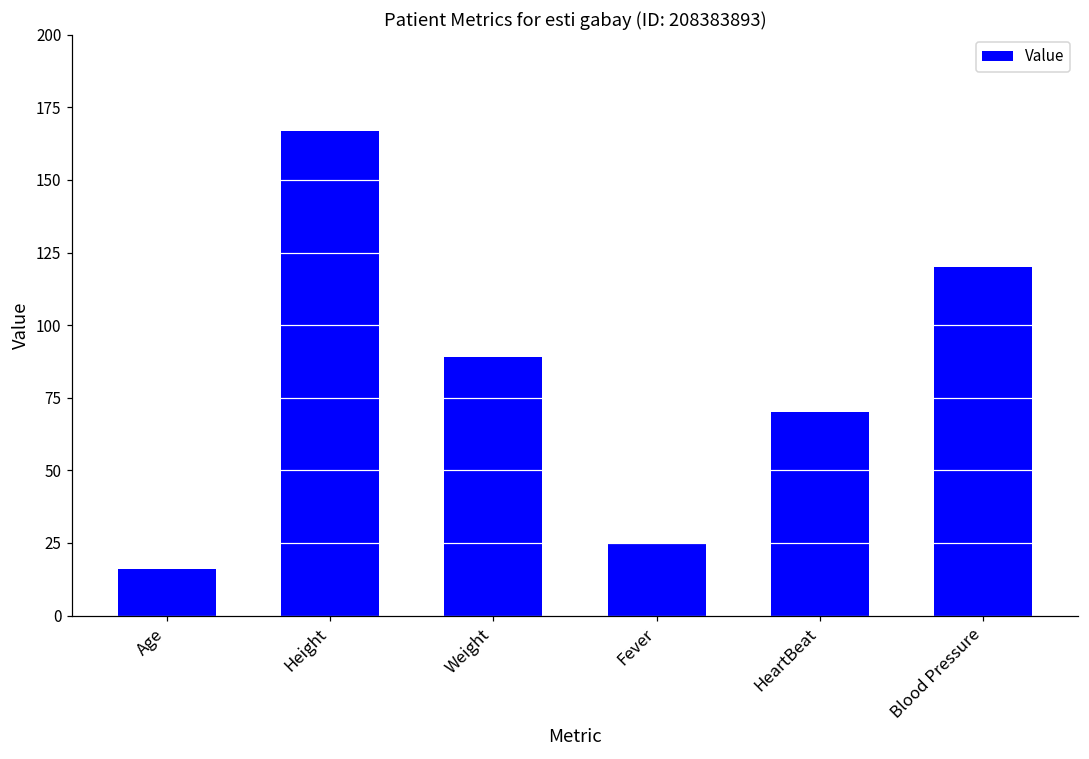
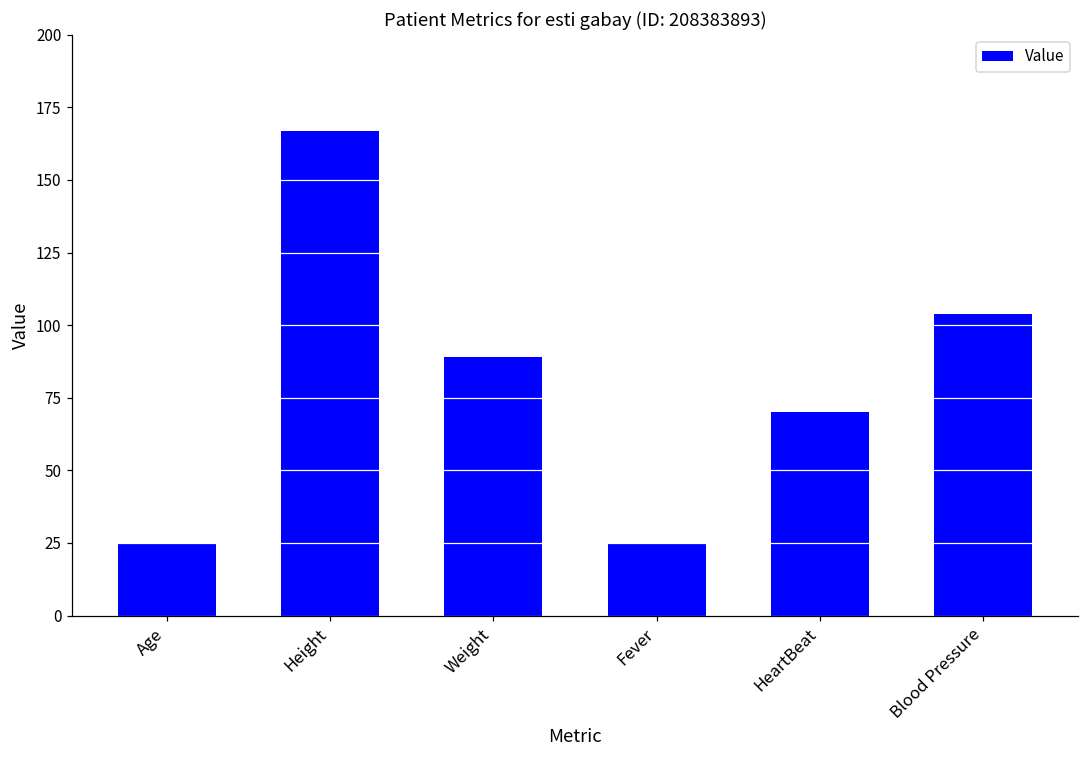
  {
-   "Age": 16,
+   "Age": 25,
    "Height": 167,
    "Weight": 89,
    "Fever": 25,
    "HeartBeat": 70,
-   "Blood Pressure": 120
+   "Blood Pressure": 104
  }
